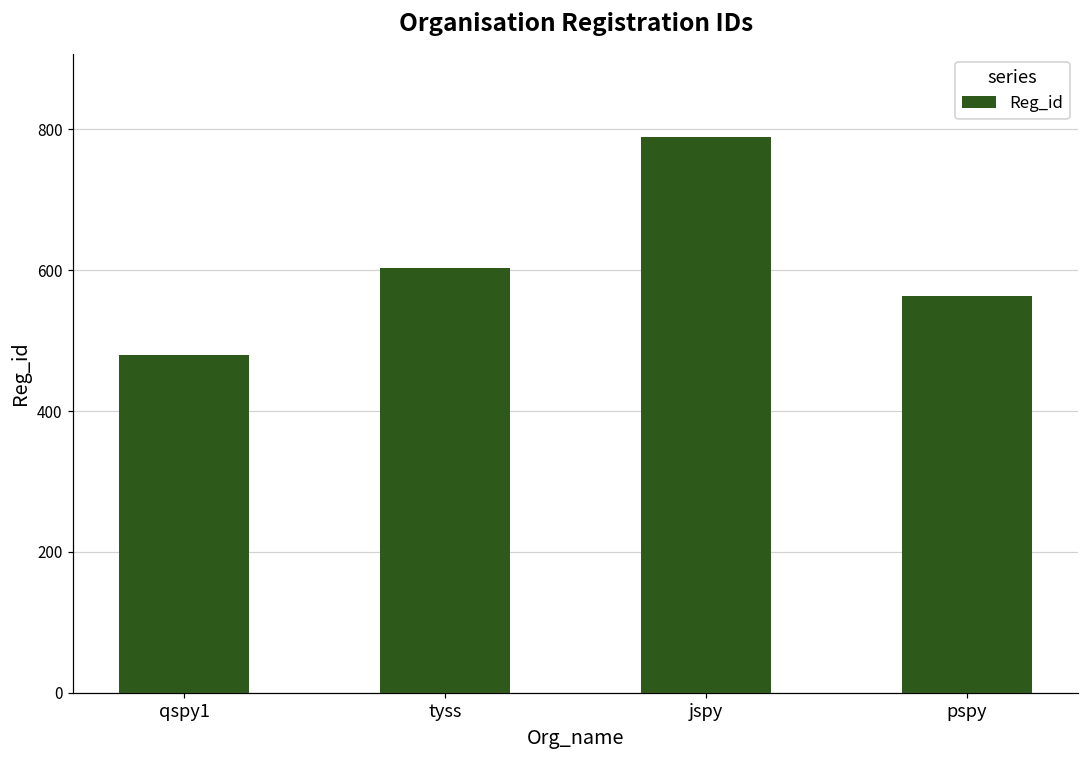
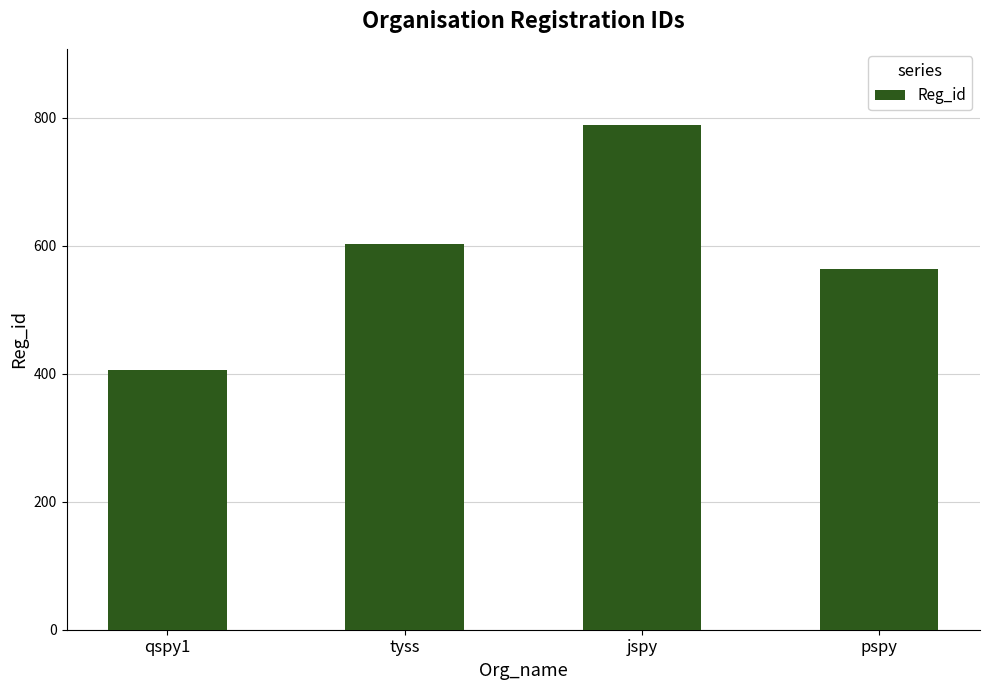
  {
-   "qspy1": 480,
+   "qspy1": 410,
    "tyss": 600,
    "jspy": 790,
    "pspy": 560
  }
